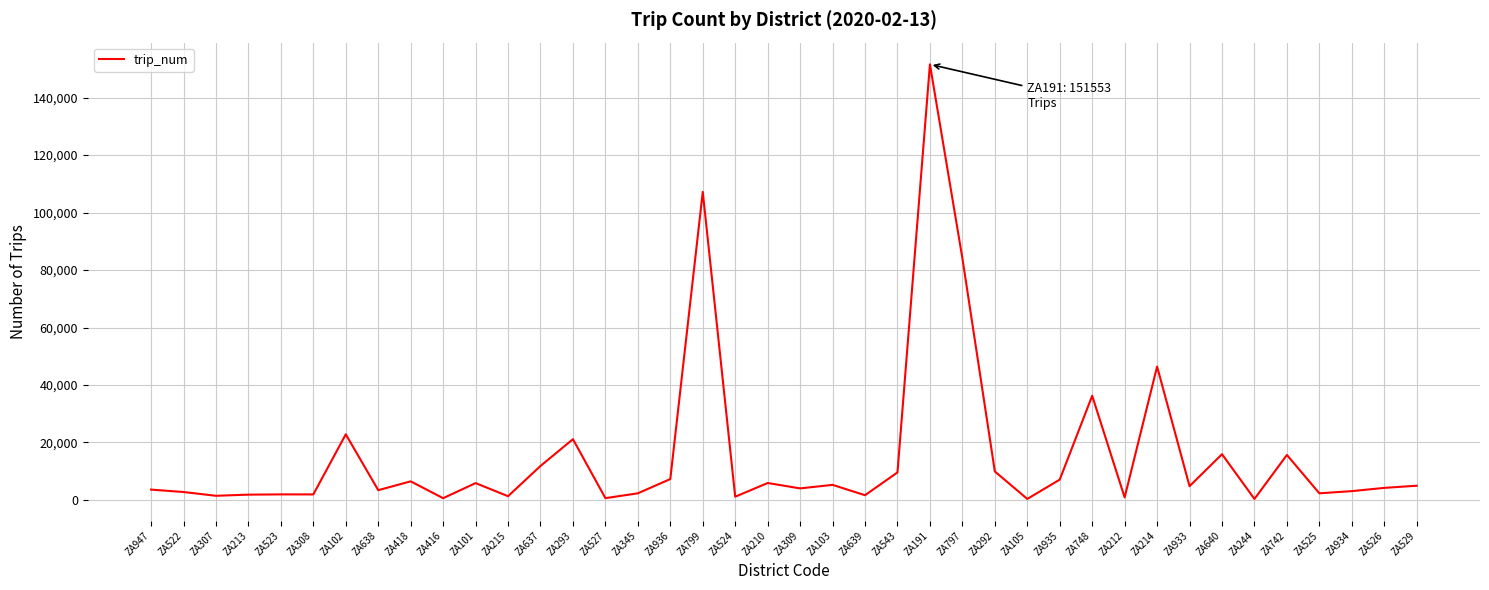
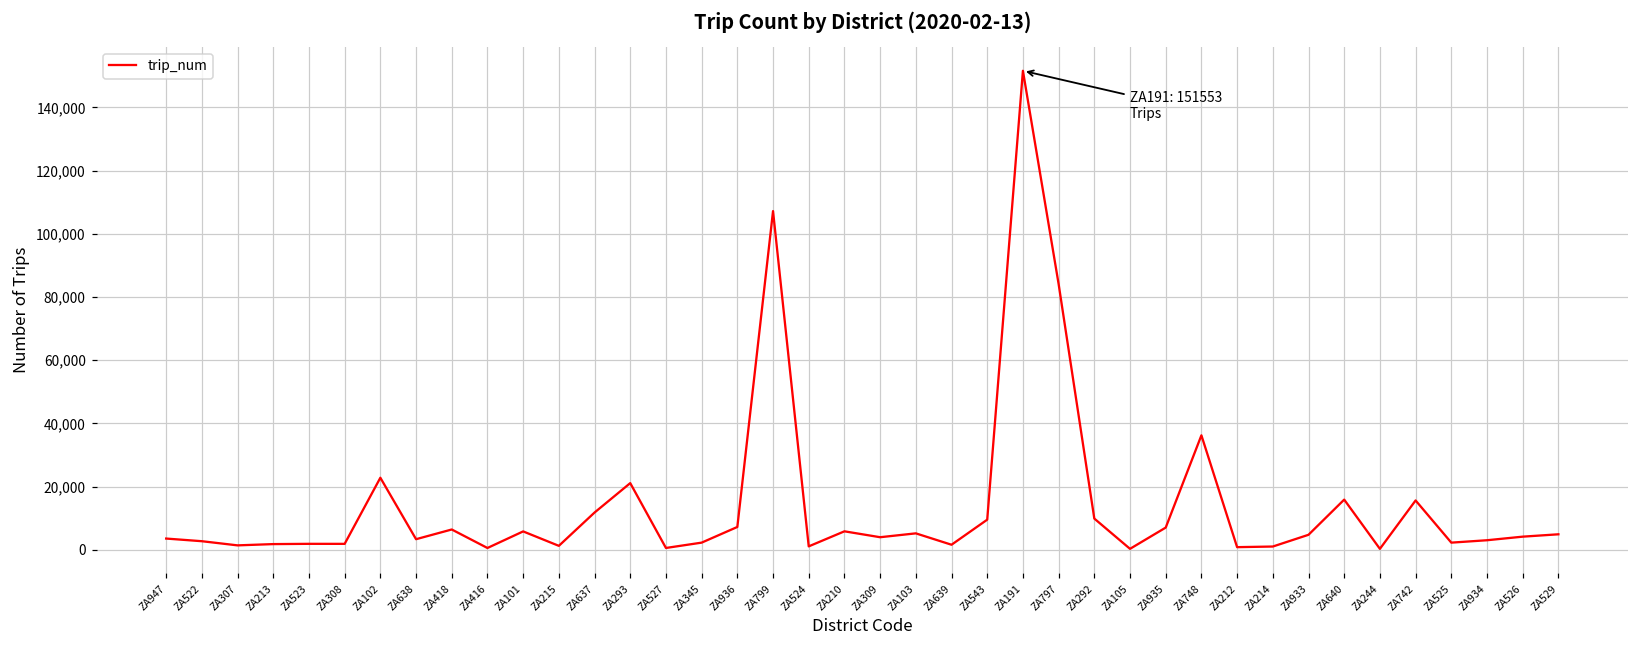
  {
    "ZA947": "4,000",
    "ZA522": "3,000",
    "ZA307": "1,000",
    "ZA213": "2,000",
    "ZA523": "2,000",
    "ZA308": "2,000",
    "ZA102": "23,000",
    "ZA638": "3,000",
    "ZA418": "6,000",
    "ZA416": "1,000",
    "ZA101": "6,000",
    "ZA215": "1,000",
    "ZA637": "12,000",
    "ZA293": "21,000",
    "ZA527": "1,000",
    "ZA345": "2,000",
    "ZA936": "7,000",
    "ZA799": "107,000",
    "ZA524": "1,000",
    "ZA210": "6,000",
    "ZA309": "4,000",
    "ZA103": "5,000",
    "ZA639": "2,000",
    "ZA543": "10,000",
    "ZA797": "84,000",
    "ZA292": "10,000",
    "ZA105": "0",
    "ZA935": "7,000",
    "ZA748": "36,000",
    "ZA212": "1,000",
-   "ZA214": "46,000",
+   "ZA214": "1,000",
    "ZA933": "5,000",
    "ZA640": "16,000",
    "ZA244": "0",
    "ZA742": "16,000",
    "ZA525": "2,000",
    "ZA934": "3,000",
    "ZA526": "4,000",
    "ZA529": "5,000"
  }
